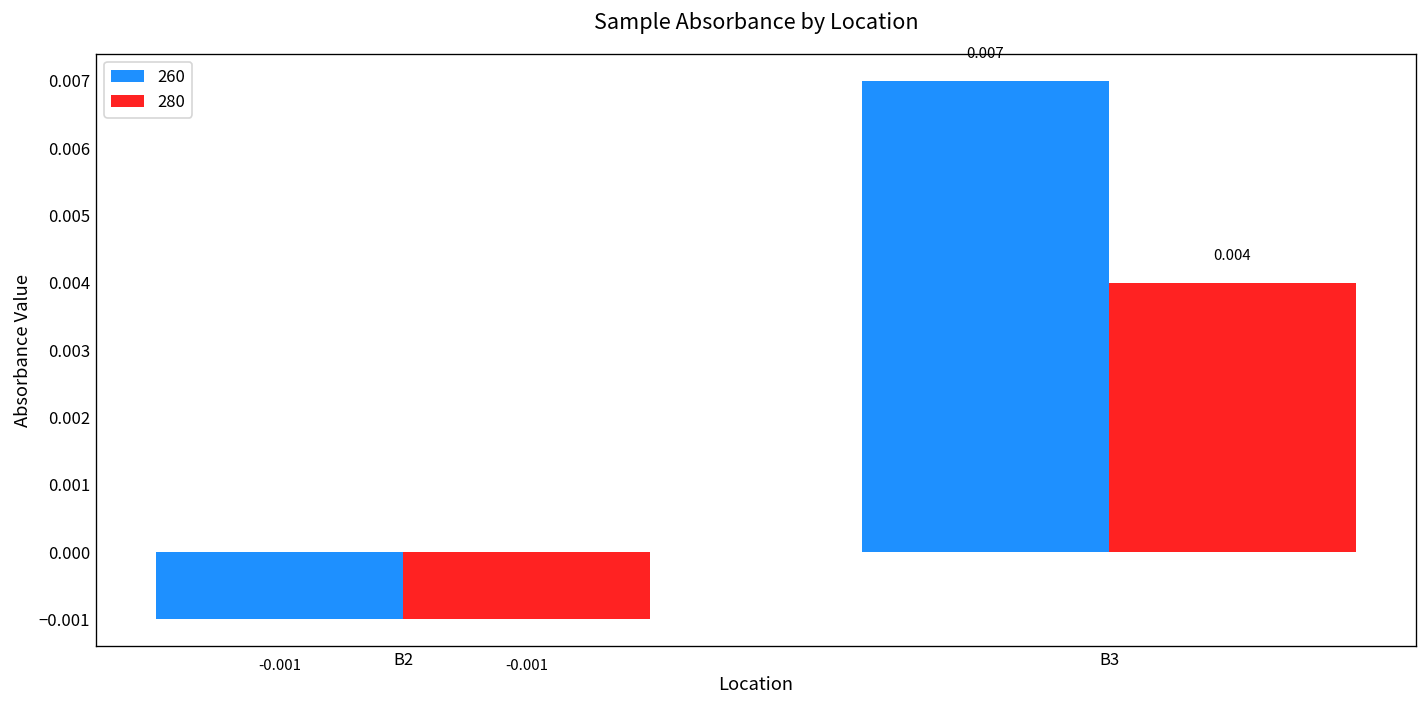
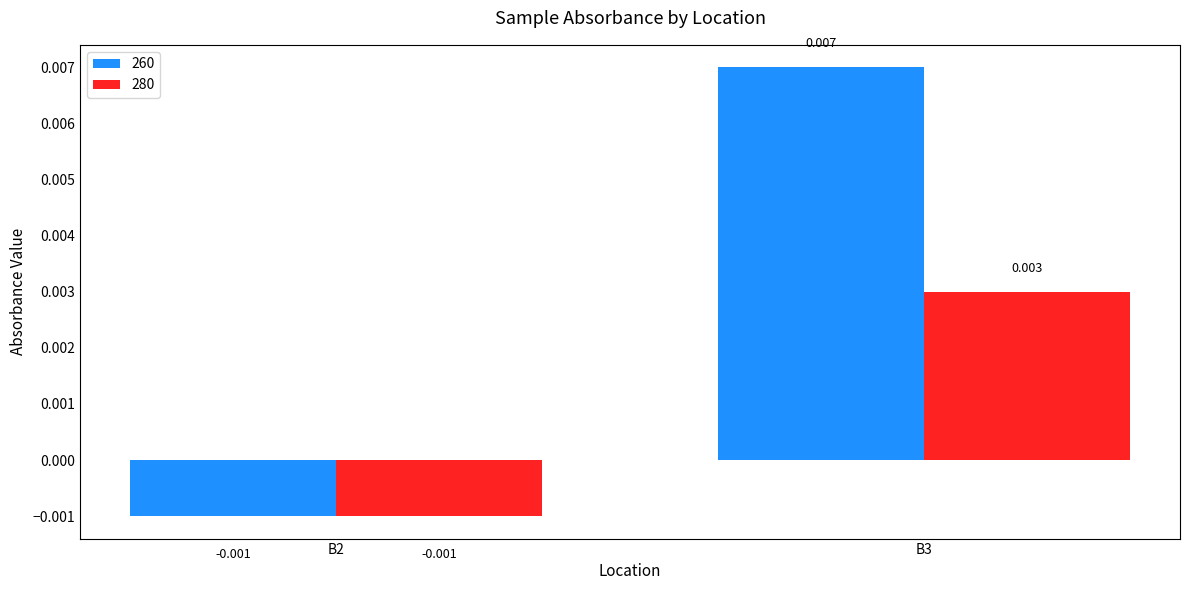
  {
    "260": {
      "B3": 0.007
    },
    "280": {
-     "B3": 0.004
+     "B3": 0.003
    }
  }
